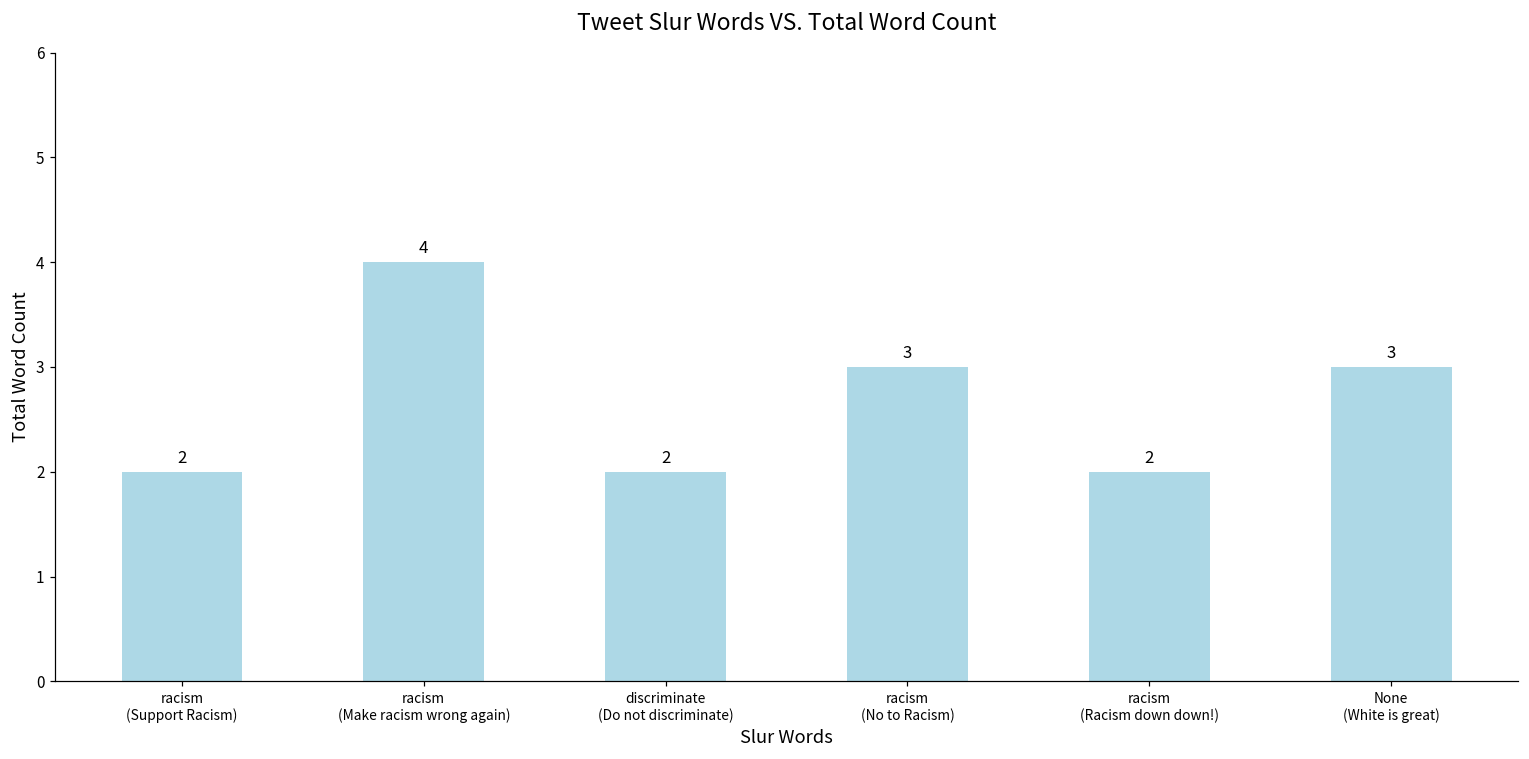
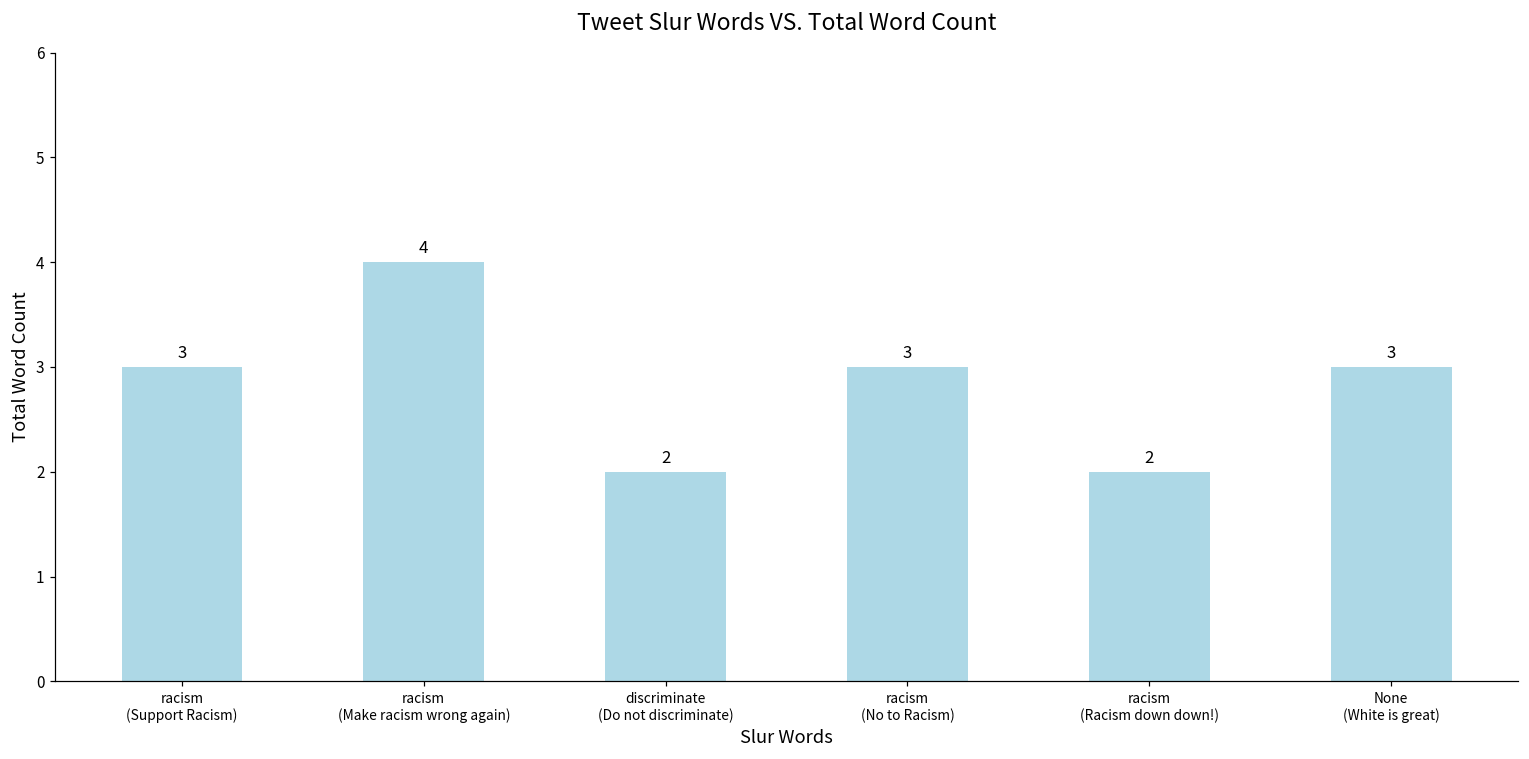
  {
-   "racism (Support Racism)": 2,
+   "racism (Support Racism)": 3,
    "racism (Make racism wrong again)": 4,
    "discriminate (Do not discriminate)": 2,
    "racism (No to Racism)": 3,
    "racism (Racism down down!)": 2,
    "None (White is great)": 3
  }
